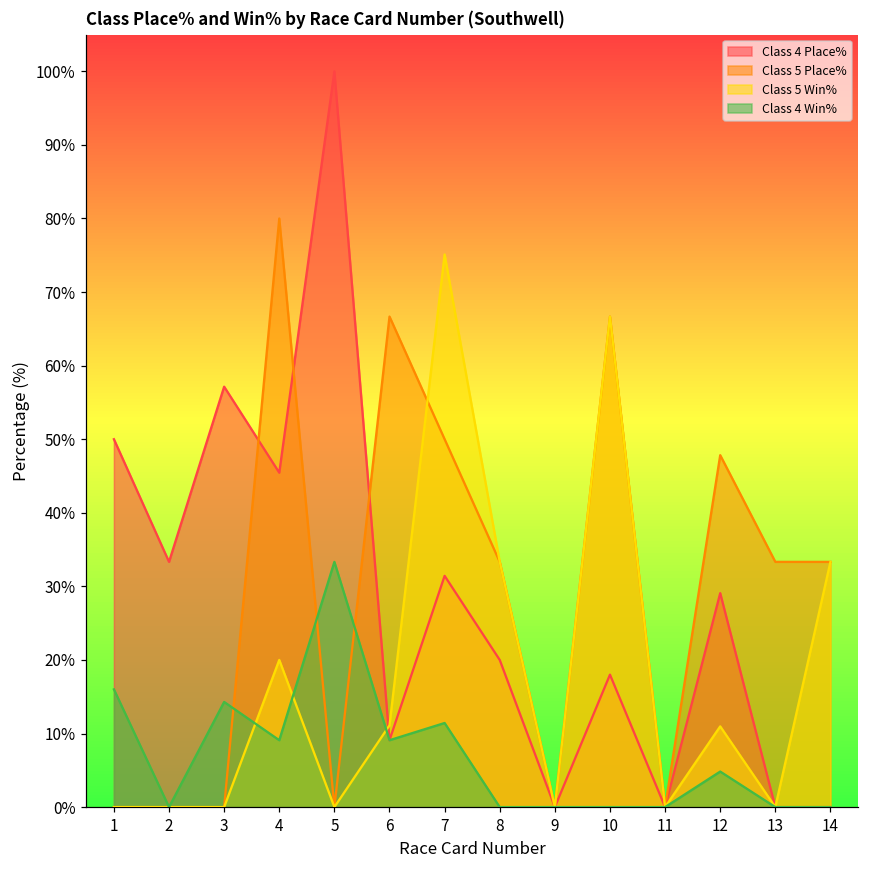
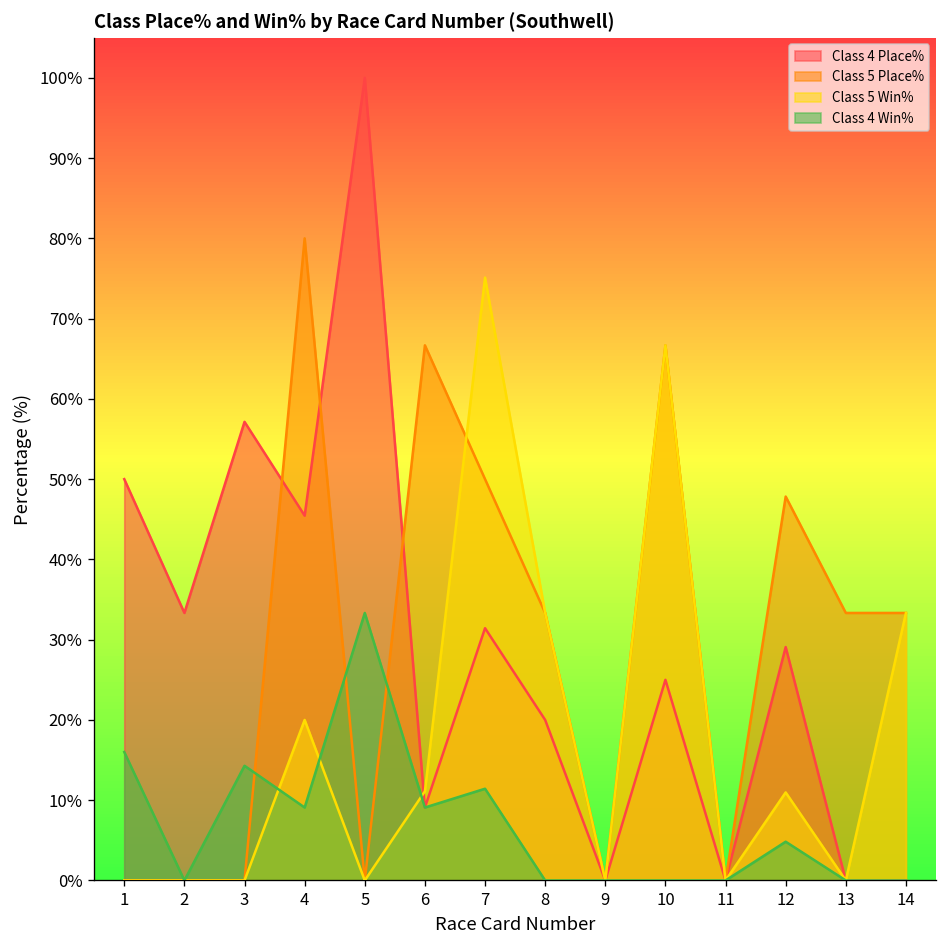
  {
    "Class 4 Place%": {
      "1": "50%",
      "2": "33%",
      "3": "57%",
      "4": "45%",
      "5": "100%",
      "7": "31%",
      "8": "20%",
-     "10": "18%",
+     "10": "25%",
      "12": "29%"
    },
    "Class 5 Place%": {
      "4": "80%",
      "6": "67%",
      "7": "50%",
      "12": "48%",
      "13": "33%"
    },
    "Class 5 Win%": {
      "4": "20%",
      "6": "11%",
      "7": "75%",
      "12": "11%"
    },
    "Class 4 Win%": {
      "1": "16%",
      "3": "14%",
      "4": "9%",
      "5": "33%",
      "7": "11%",
      "8": "0%",
      "10": "0%",
      "12": "5%"
    }
  }
